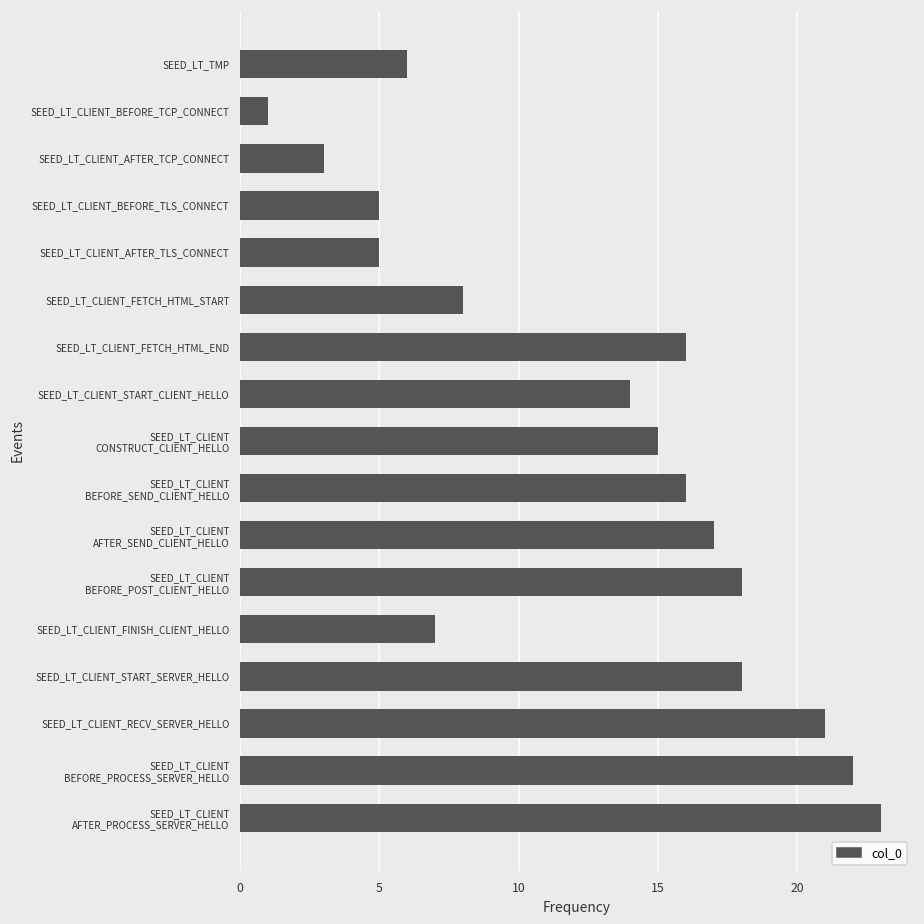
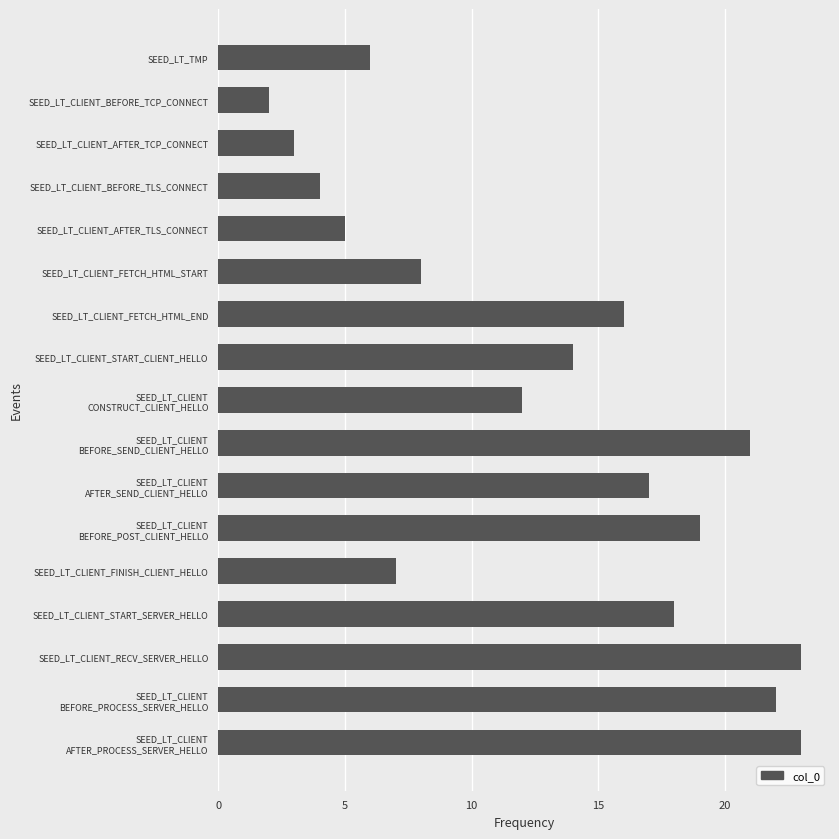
  {
    "SEED_LT_TMP": 6,
-   "SEED_LT_CLIENT_BEFORE_TCP_CONNECT": 1,
+   "SEED_LT_CLIENT_BEFORE_TCP_CONNECT": 2,
    "SEED_LT_CLIENT_AFTER_TCP_CONNECT": 3,
-   "SEED_LT_CLIENT_BEFORE_TLS_CONNECT": 5,
+   "SEED_LT_CLIENT_BEFORE_TLS_CONNECT": 4,
    "SEED_LT_CLIENT_AFTER_TLS_CONNECT": 5,
    "SEED_LT_CLIENT_FETCH_HTML_START": 8,
    "SEED_LT_CLIENT_FETCH_HTML_END": 16,
    "SEED_LT_CLIENT_START_CLIENT_HELLO": 14,
-   "SEED_LT_CLIENT CONSTRUCT_CLIENT_HELLO": 15,
-   "SEED_LT_CLIENT BEFORE_SEND_CLIENT_HELLO": 16,
+   "SEED_LT_CLIENT CONSTRUCT_CLIENT_HELLO": 12,
+   "SEED_LT_CLIENT BEFORE_SEND_CLIENT_HELLO": 21,
    "SEED_LT_CLIENT AFTER_SEND_CLIENT_HELLO": 17,
-   "SEED_LT_CLIENT BEFORE_POST_CLIENT_HELLO": 18,
+   "SEED_LT_CLIENT BEFORE_POST_CLIENT_HELLO": 19,
    "SEED_LT_CLIENT_FINISH_CLIENT_HELLO": 7,
    "SEED_LT_CLIENT_START_SERVER_HELLO": 18,
-   "SEED_LT_CLIENT_RECV_SERVER_HELLO": 21,
+   "SEED_LT_CLIENT_RECV_SERVER_HELLO": 23,
    "SEED_LT_CLIENT BEFORE_PROCESS_SERVER_HELLO": 22,
    "SEED_LT_CLIENT AFTER_PROCESS_SERVER_HELLO": 23
  }
